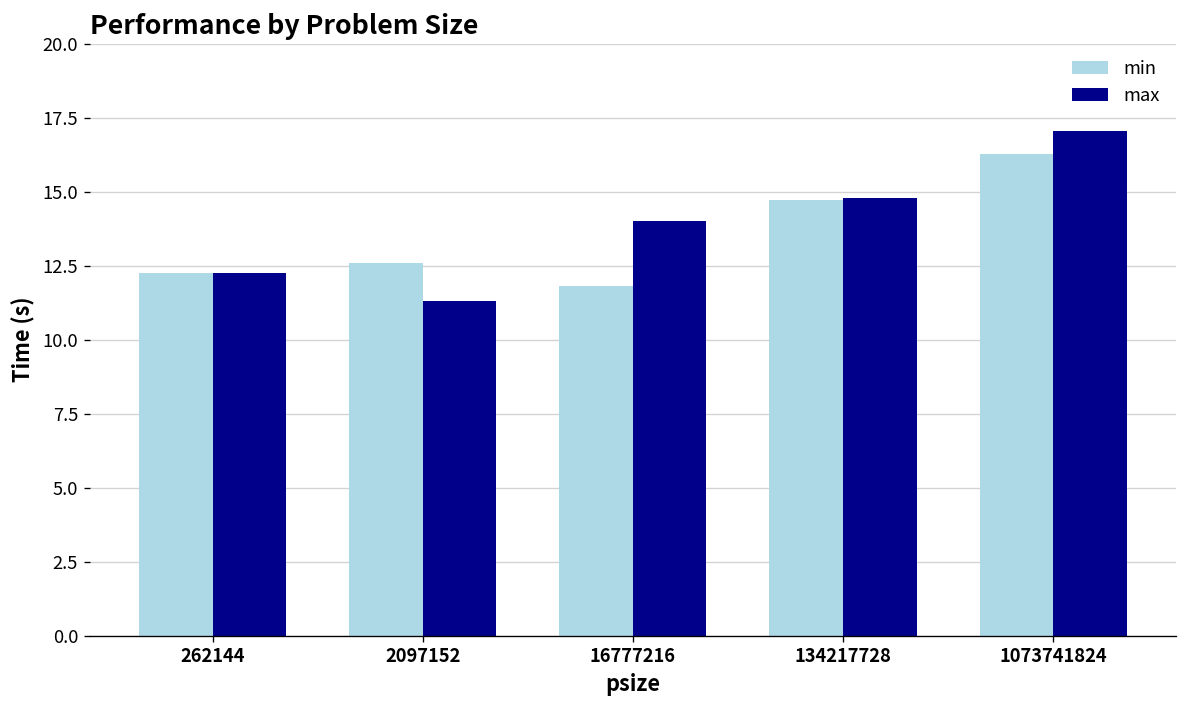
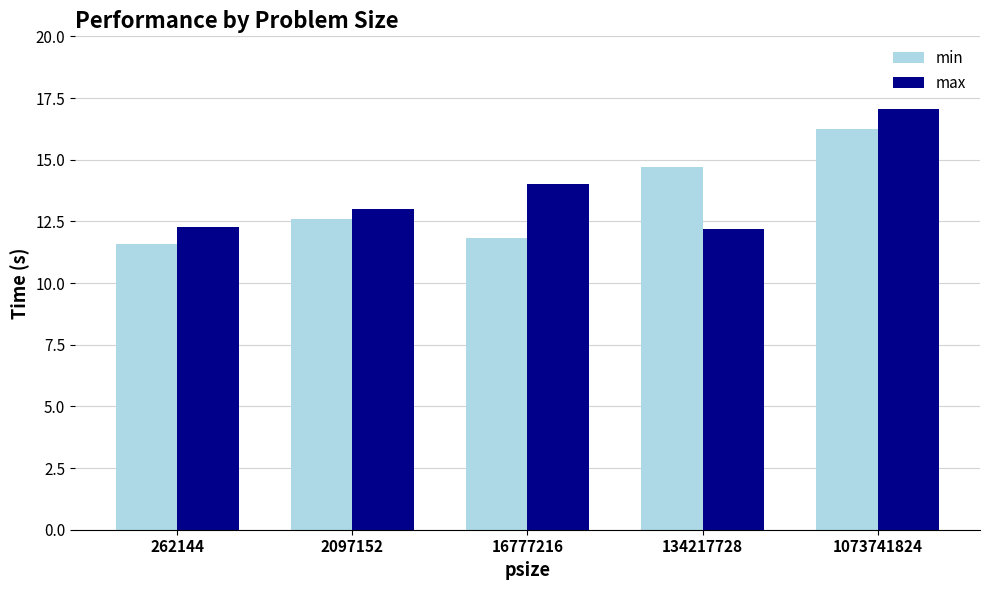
  {
    "min": {
-     "262144": 12.3,
+     "262144": 11.6,
      "2097152": 12.6,
      "16777216": 11.8,
      "134217728": 14.7,
      "1073741824": 16.3
    },
    "max": {
      "262144": 12.3,
-     "2097152": 11.3,
+     "2097152": 13.0,
      "16777216": 14.0,
-     "134217728": 14.8,
+     "134217728": 12.2,
      "1073741824": 17.1
    }
  }
